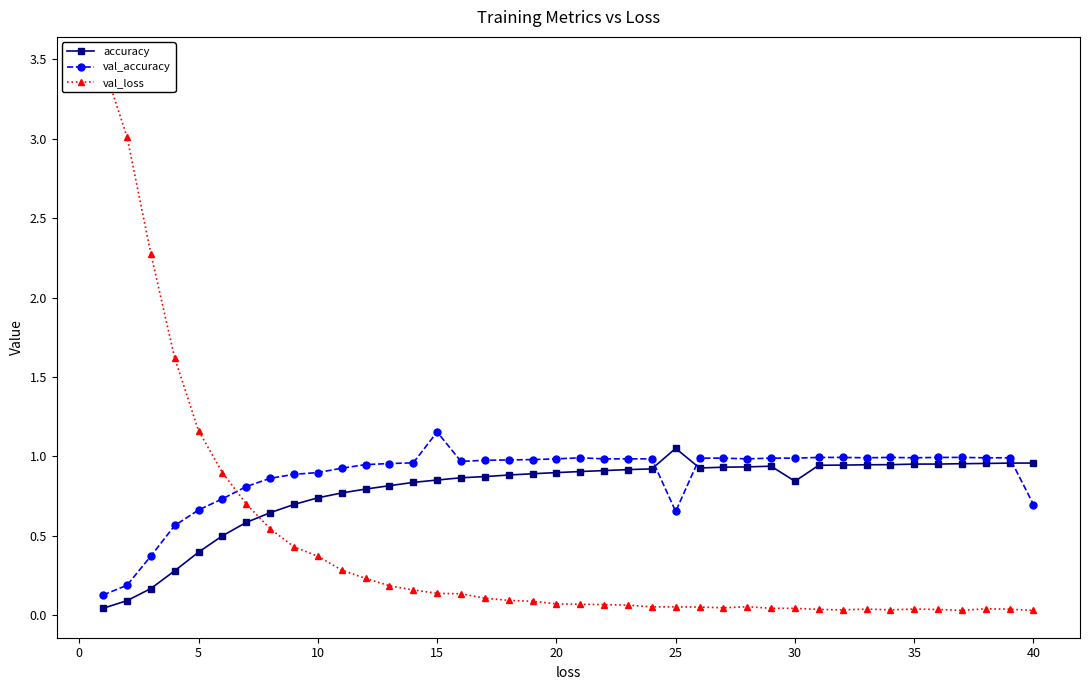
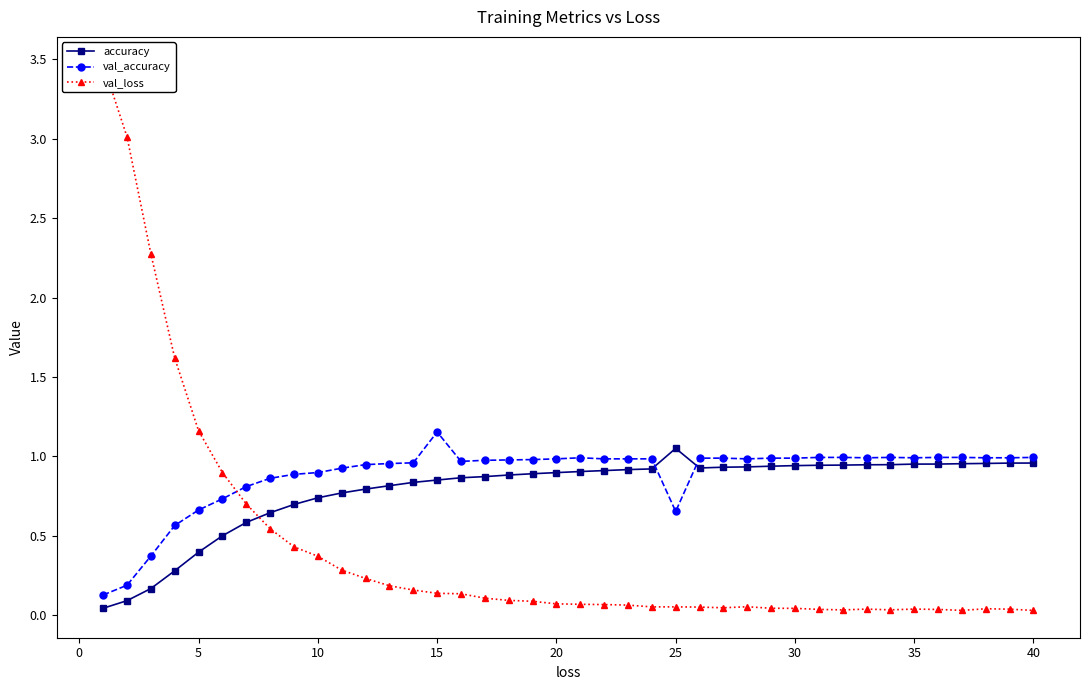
  {
    "accuracy": {
      "5": 0.40,
      "10": 0.74,
      "15": 0.85,
      "20": 0.90,
      "25": 1.05,
-     "30": 0.84,
+     "30": 0.94,
      "35": 0.95,
      "40": 0.96
    },
    "val_accuracy": {
      "5": 0.66,
      "10": 0.90,
      "15": 1.15,
      "20": 0.98,
      "25": 0.65,
      "30": 0.99,
      "35": 0.99,
-     "40": 0.70
+     "40": 0.99
    },
    "val_loss": {
      "5": 1.16,
      "10": 0.37,
      "15": 0.14,
      "20": 0.07,
      "25": 0.05,
      "30": 0.04,
      "35": 0.04,
      "40": 0.03
    }
  }
